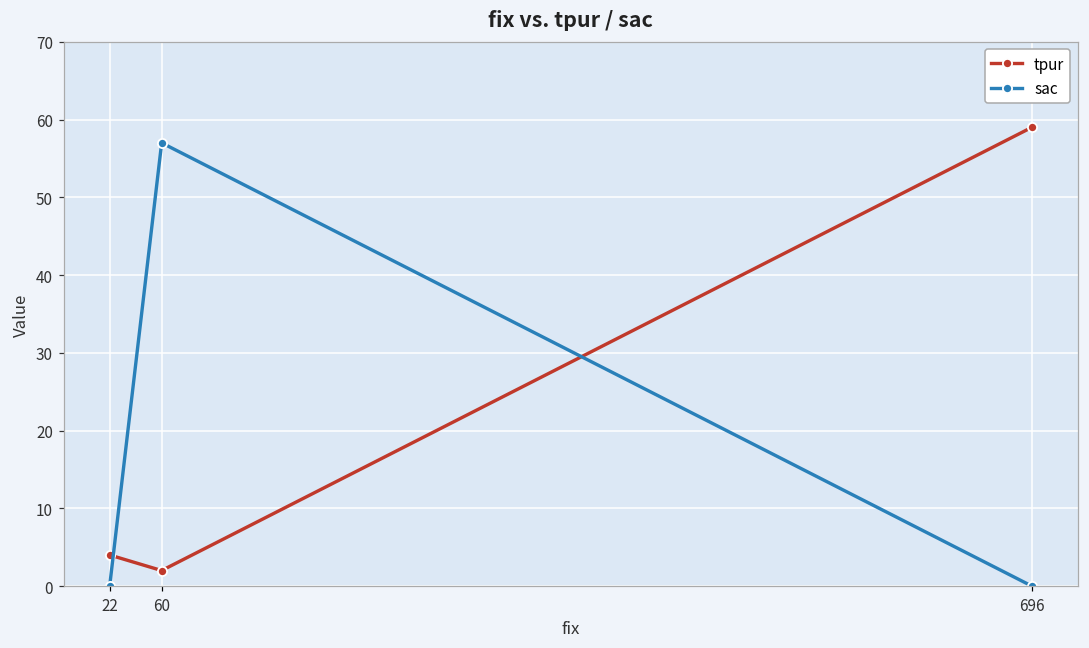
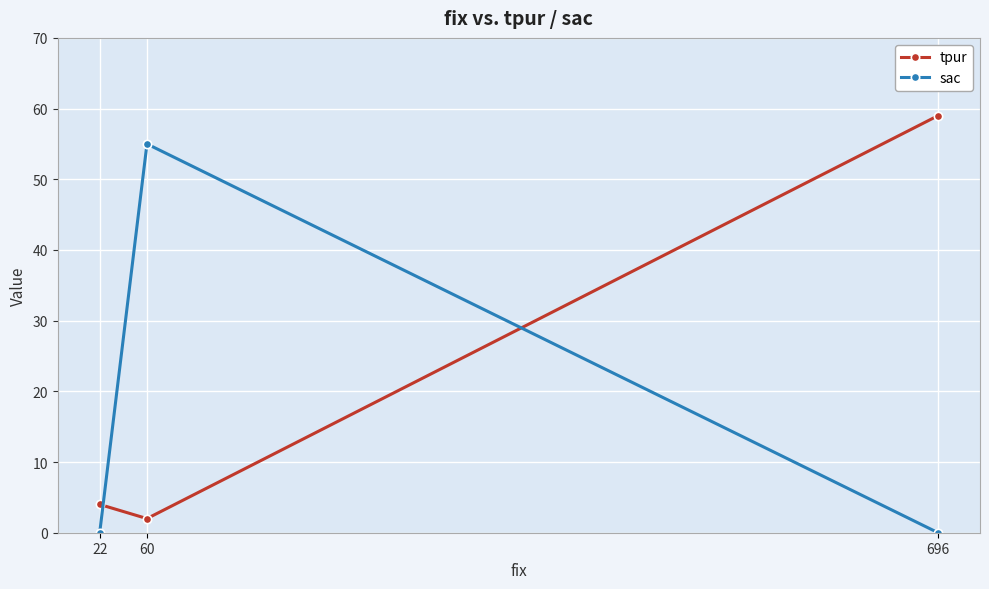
  {
    "tpur": {
      "22": 4,
      "60": 2,
      "696": 59
    },
    "sac": {
      "22": 0,
-     "60": 57,
+     "60": 55,
      "696": 0
    }
  }
